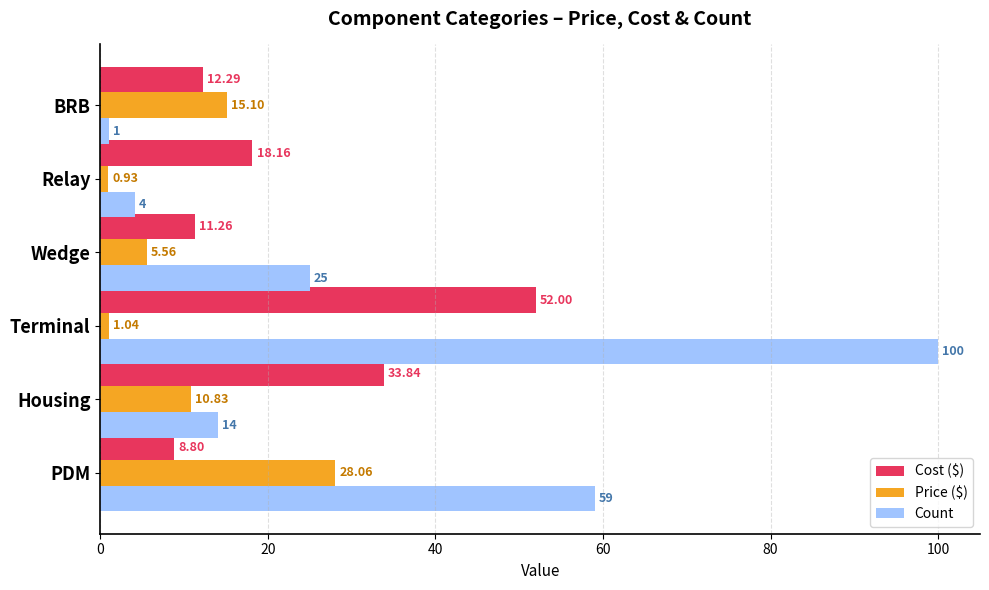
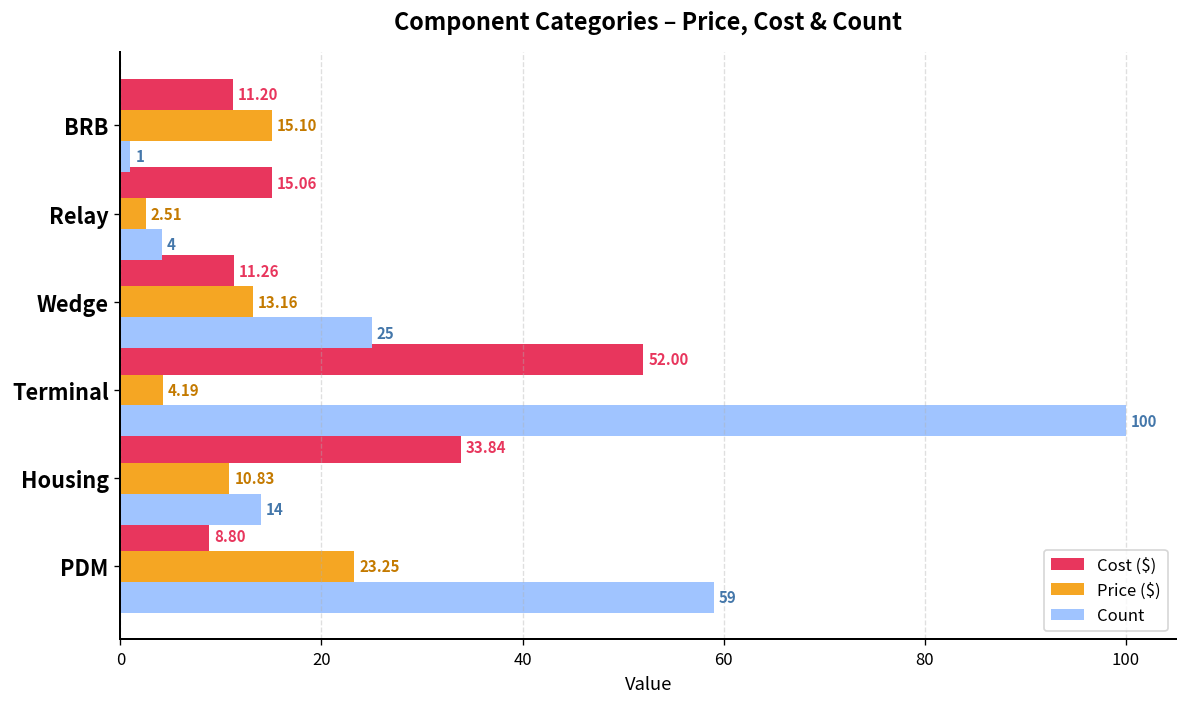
  {
    "Cost ($)": {
-     "BRB": 12.29,
-     "Relay": 18.16,
+     "BRB": 11.20,
+     "Relay": 15.06,
      "Wedge": 11.26,
      "Terminal": 52.00,
      "Housing": 33.84,
      "PDM": 8.80
    },
    "Price ($)": {
      "BRB": 15.10,
-     "Relay": 0.93,
-     "Wedge": 5.56,
-     "Terminal": 1.04,
+     "Relay": 2.51,
+     "Wedge": 13.16,
+     "Terminal": 4.19,
      "Housing": 10.83,
-     "PDM": 28.06
+     "PDM": 23.25
    },
    "Count": {
      "BRB": 1,
      "Relay": 4,
      "Wedge": 25,
      "Terminal": 100,
      "Housing": 14,
      "PDM": 59
    }
  }
